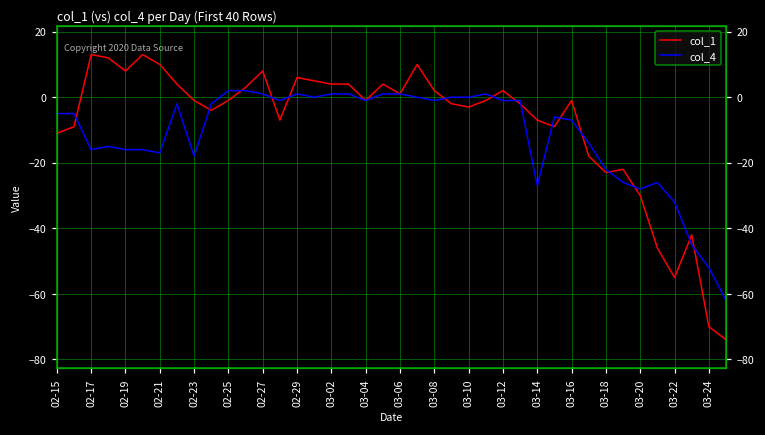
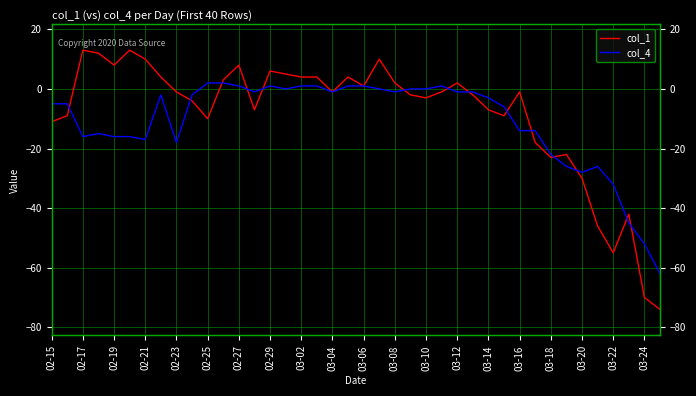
  {
    "col_1": {
      "02-15": -11,
      "02-19": 8,
      "02-21": 10,
      "02-23": -1,
-     "02-25": -1,
+     "02-25": -10,
      "02-27": 8,
      "02-29": 6,
      "03-02": 4,
      "03-08": 2,
      "03-10": -3,
      "03-12": 2,
      "03-14": -7,
      "03-16": -1,
      "03-18": -23,
      "03-20": -30,
      "03-22": -55,
      "03-24": -70
    },
    "col_4": {
      "02-15": -5,
      "02-17": -16,
      "02-19": -16,
      "02-21": -17,
      "02-23": -18,
      "02-25": 2,
      "02-27": 1,
      "02-29": 1,
      "03-02": 1,
      "03-08": -1,
      "03-10": 0,
      "03-12": -1,
-     "03-14": -27,
-     "03-16": -7,
+     "03-14": -3,
+     "03-16": -14,
      "03-18": -22,
      "03-20": -28,
      "03-22": -32,
      "03-24": -52
    }
  }
